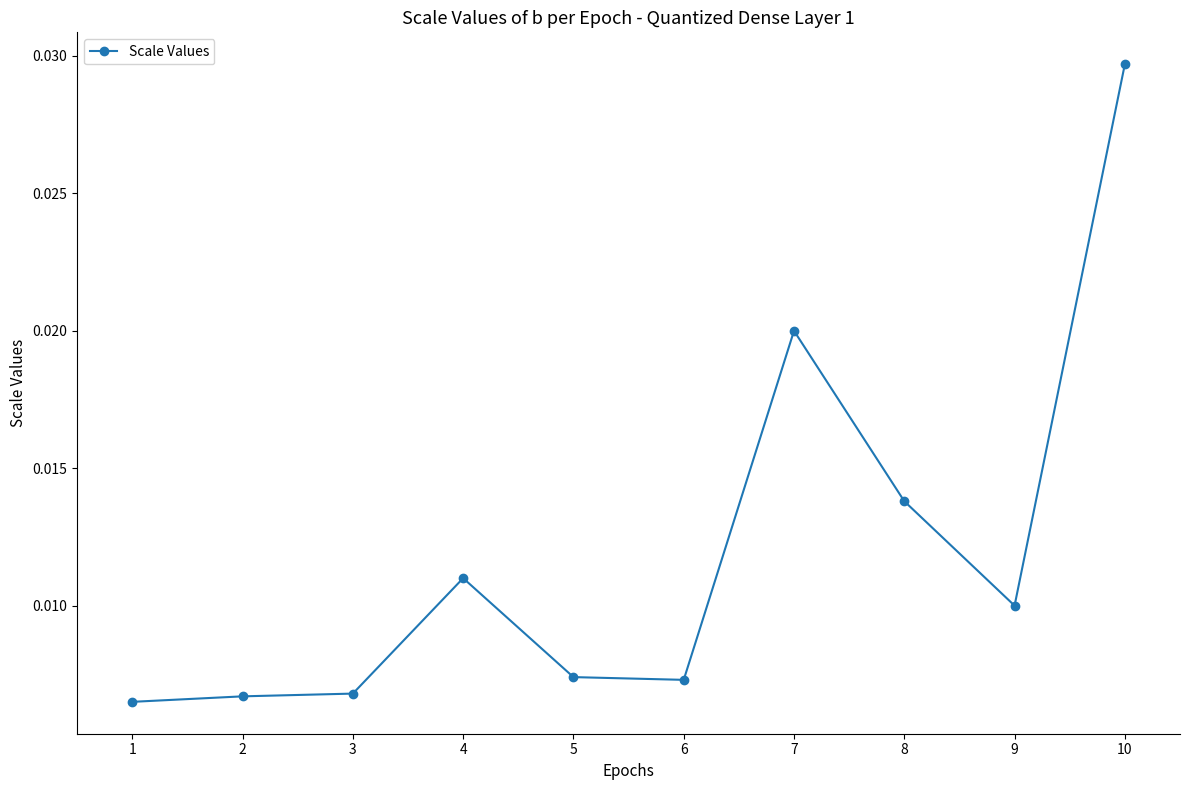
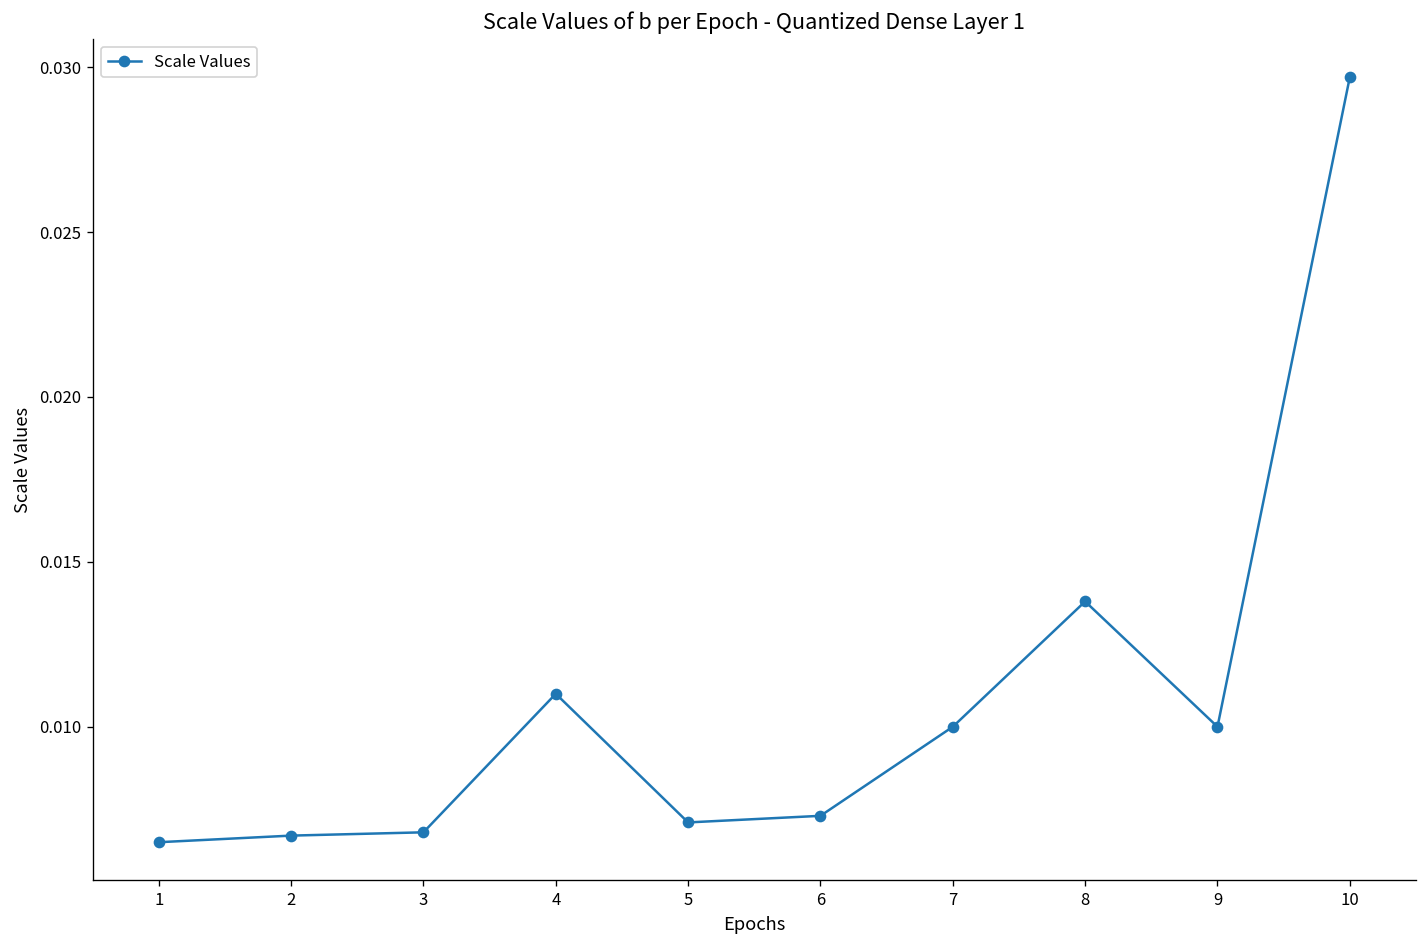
  {
    "1": 0.0065,
    "2": 0.0067,
    "3": 0.0068,
    "4": 0.0110,
-   "5": 0.0074,
+   "5": 0.0071,
    "6": 0.0073,
-   "7": 0.02,
+   "7": 0.01,
    "8": 0.0138,
    "9": 0.0100,
    "10": 0.0297
  }
